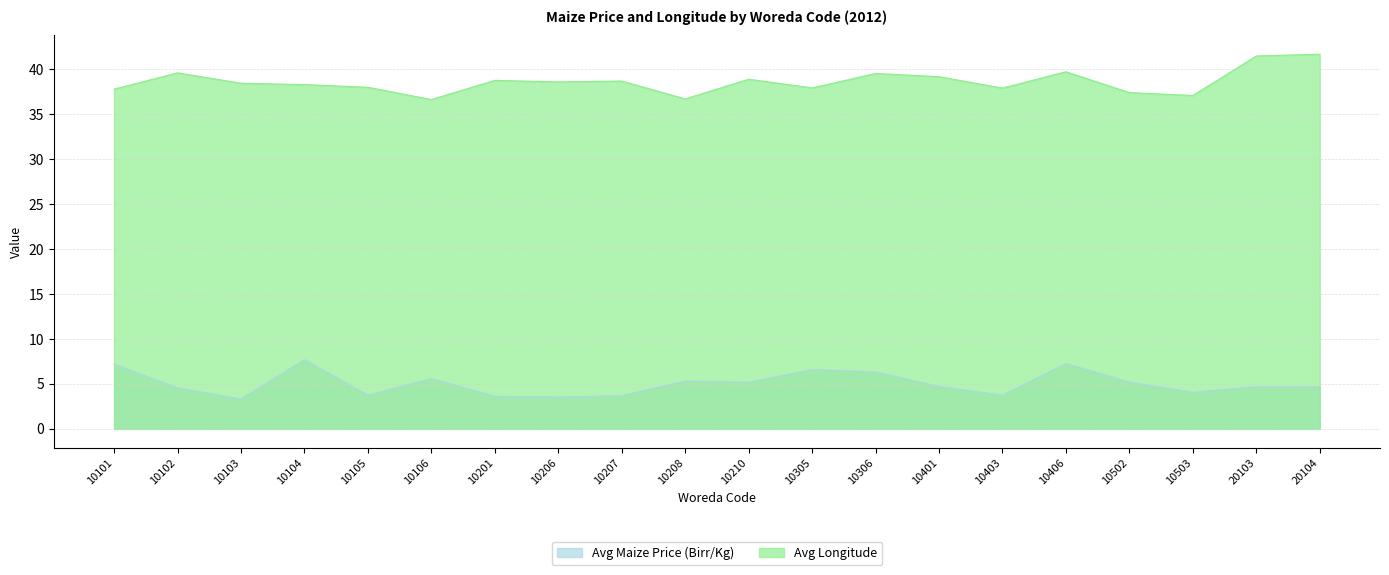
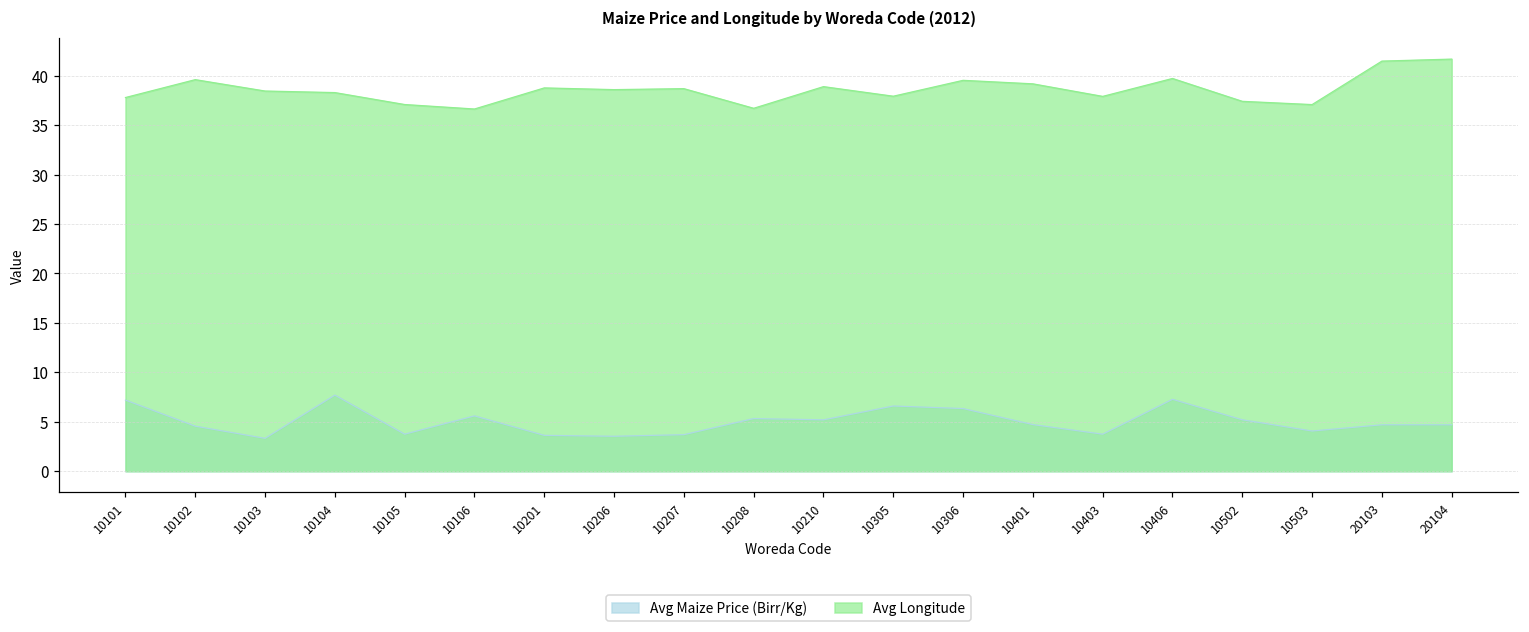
  {
    "Avg Maize Price (Birr/Kg)": {
      "10101": 7,
      "10102": 5,
      "10103": 3,
      "10104": 8,
      "10105": 4,
      "10106": 6,
      "10201": 4,
      "10206": 4,
      "10207": 4,
      "10208": 5,
      "10210": 5,
      "10305": 7,
      "10306": 6,
      "10401": 5,
      "10403": 4,
      "10406": 7,
      "10502": 5,
      "10503": 4,
      "20103": 5,
      "20104": 5
    },
    "Avg Longitude": {
      "10101": 38,
      "10102": 40,
      "10103": 38,
      "10104": 38,
-     "10105": 38,
+     "10105": 37,
      "10106": 37,
      "10201": 39,
      "10206": 39,
      "10207": 39,
      "10208": 37,
      "10210": 39,
      "10305": 38,
      "10306": 40,
      "10401": 39,
      "10403": 38,
      "10406": 40,
      "10502": 37,
      "10503": 37,
      "20103": 41,
      "20104": 42
    }
  }
